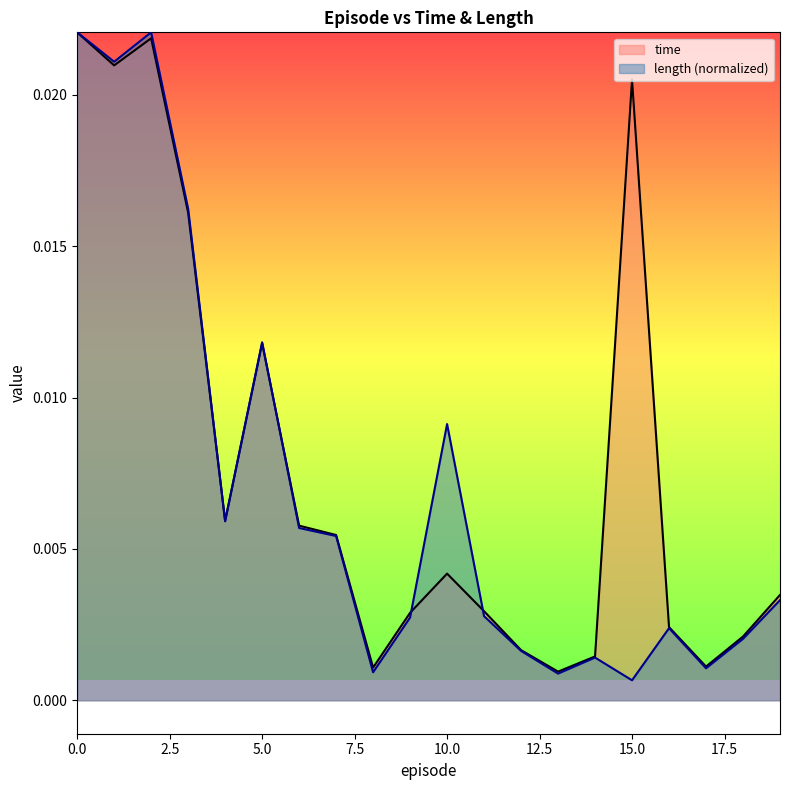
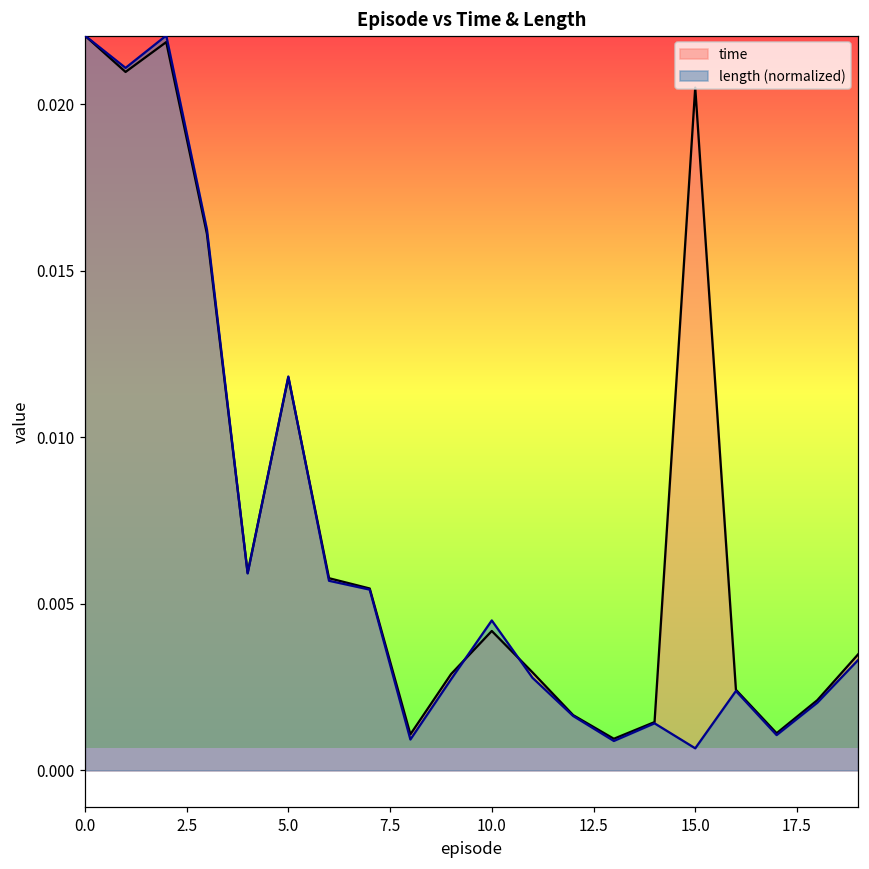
  {
    "time": {
      "10.0": 0.0042
    },
    "length (normalized)": {
-     "10.0": 0.0091,
+     "10.0": 0.0045,
      "15.0": 0.0007
    }
  }
